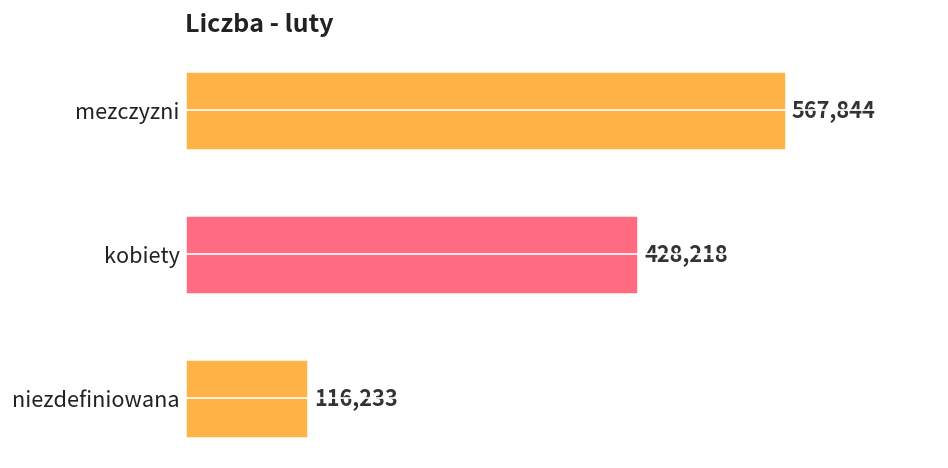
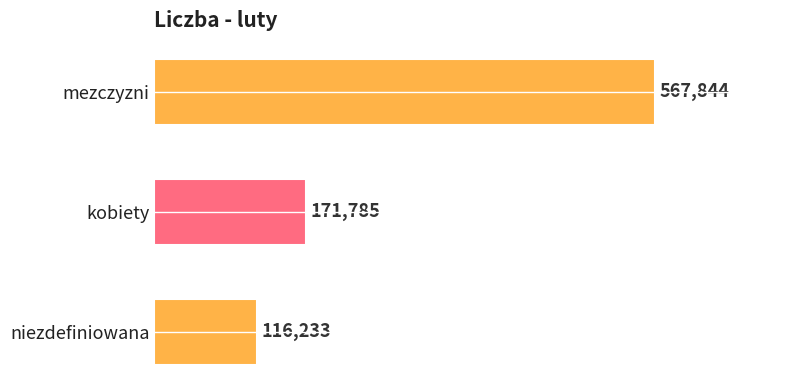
  {
    "mezczyzni": "567,844",
-   "kobiety": "428,218",
+   "kobiety": "171,785",
    "niezdefiniowana": "116,233"
  }
